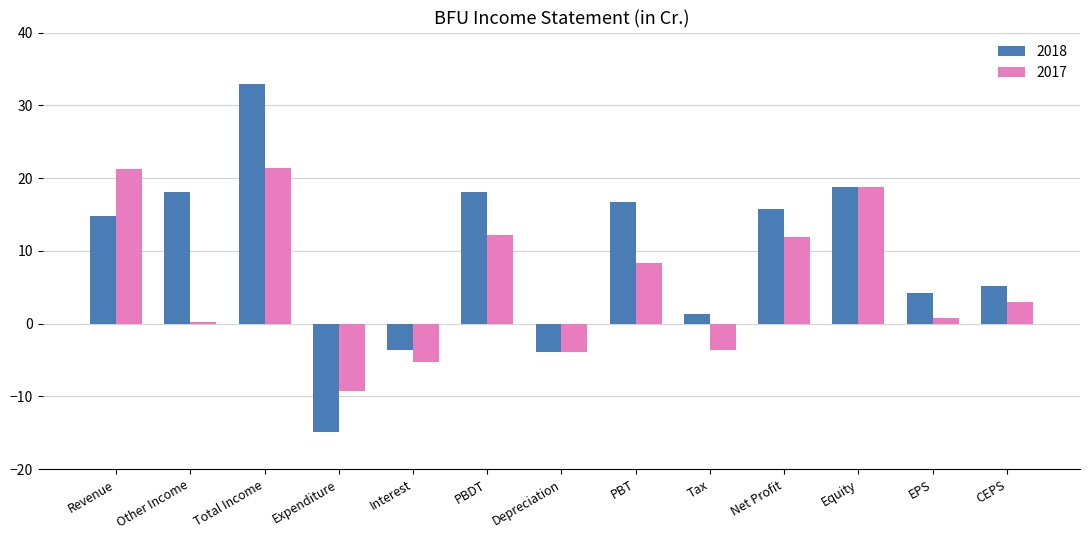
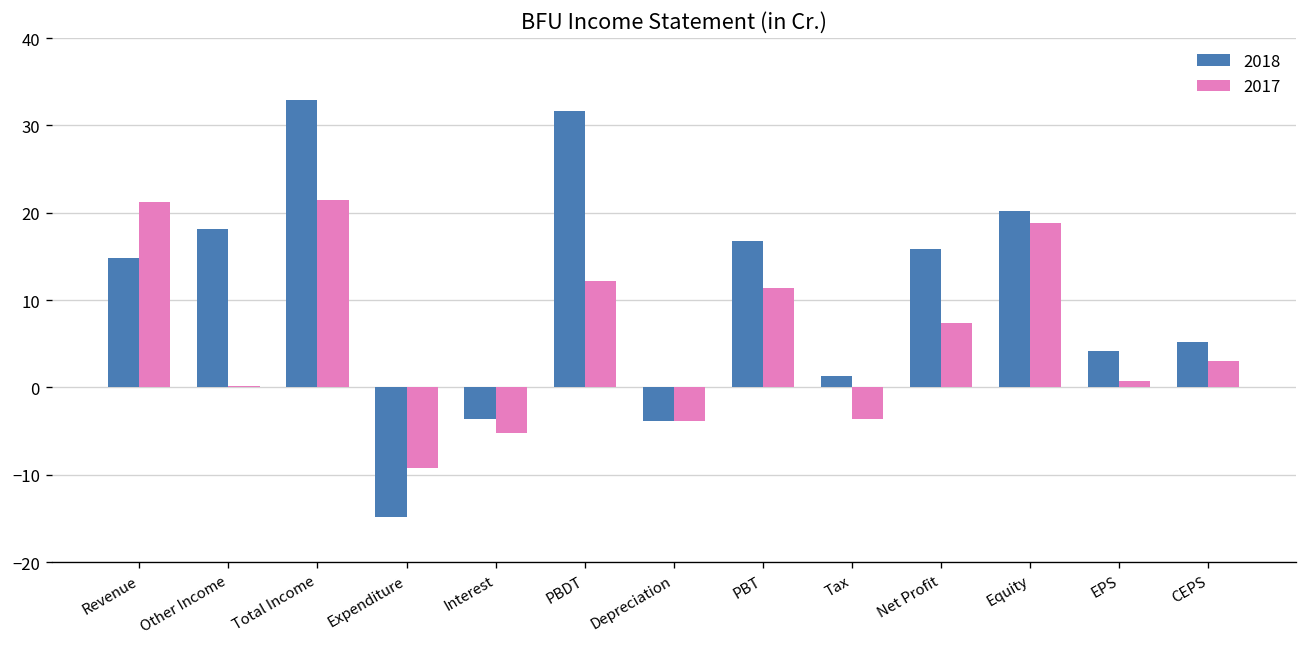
  {
    "2018": {
      "Revenue": 15,
      "Other Income": 18,
      "Total Income": 33,
      "Expenditure": -15,
      "Interest": -4,
-     "PBDT": 18,
+     "PBDT": 32,
      "Depreciation": -4,
      "PBT": 17,
      "Tax": 1,
      "Net Profit": 16,
-     "Equity": 19,
+     "Equity": 20,
      "EPS": 4,
      "CEPS": 5
    },
    "2017": {
      "Revenue": 21,
      "Total Income": 21,
      "Expenditure": -9,
      "Interest": -5,
      "PBDT": 12,
      "Depreciation": -4,
-     "PBT": 8,
+     "PBT": 11,
      "Tax": -4,
-     "Net Profit": 12,
+     "Net Profit": 7,
      "Equity": 19,
      "EPS": 1,
      "CEPS": 3
    }
  }
